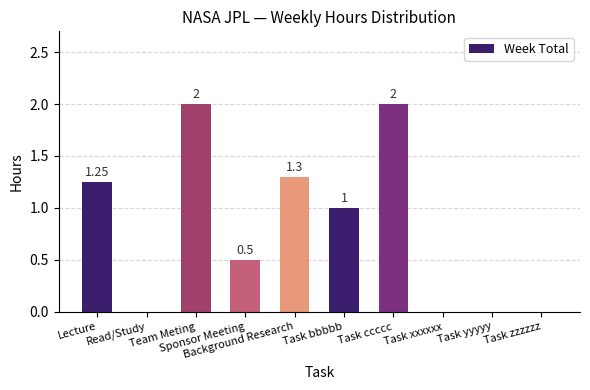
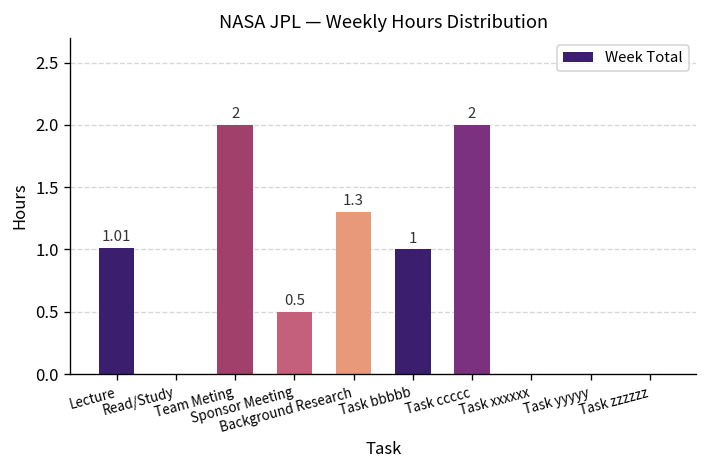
  {
-   "Lecture": 1.25,
+   "Lecture": 1.01,
    "Team Meting": 2,
    "Sponsor Meeting": 0.5,
    "Background Research": 1.3,
    "Task bbbbb": 1,
    "Task ccccc": 2
  }
